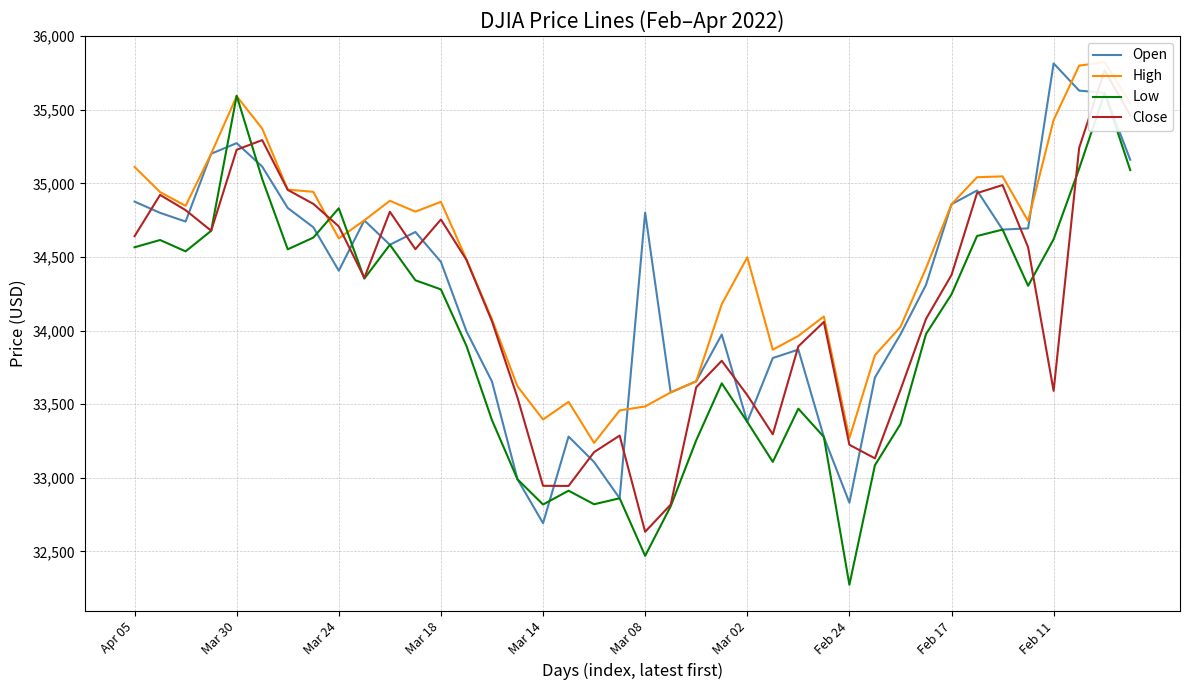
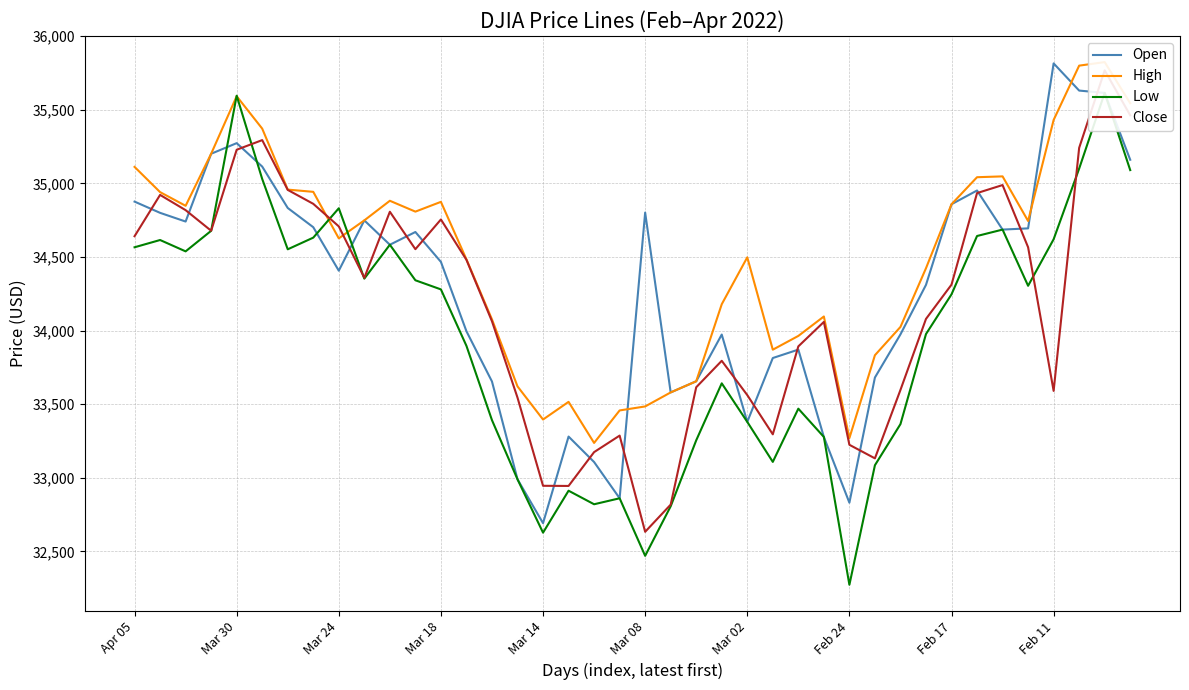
  {
    "Open": {
      "Apr 05": "34,880",
      "Mar 30": "35,270",
      "Mar 24": "34,410",
      "Mar 18": "34,470",
      "Mar 14": "32,690",
      "Mar 08": "34,800",
      "Feb 24": "32,830",
      "Feb 11": "35,820"
    },
    "High": {
      "Apr 05": "35,110",
      "Mar 24": "34,630",
      "Mar 18": "34,870",
      "Mar 14": "33,400",
      "Mar 08": "33,480",
      "Mar 02": "34,500",
      "Feb 24": "33,270",
      "Feb 11": "35,430"
    },
    "Low": {
      "Apr 05": "34,570",
      "Mar 24": "34,830",
      "Mar 18": "34,280",
-     "Mar 14": "32,820",
+     "Mar 14": "32,630",
      "Mar 08": "32,470",
      "Feb 24": "32,270",
      "Feb 17": "34,250",
      "Feb 11": "34,620"
    },
    "Close": {
      "Apr 05": "34,640",
      "Mar 30": "35,230",
      "Mar 24": "34,710",
      "Mar 18": "34,750",
      "Mar 14": "32,950",
      "Mar 08": "32,630",
      "Mar 02": "33,560",
      "Feb 24": "33,220",
-     "Feb 17": "34,380",
+     "Feb 17": "34,310",
      "Feb 11": "33,590"
    }
  }
